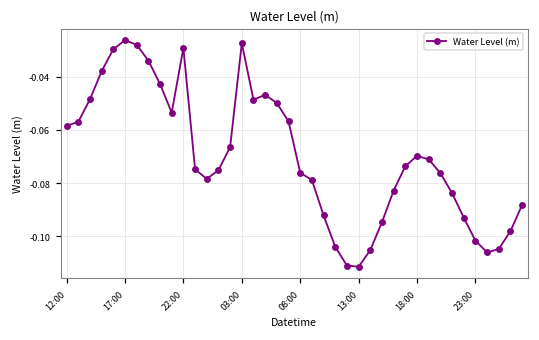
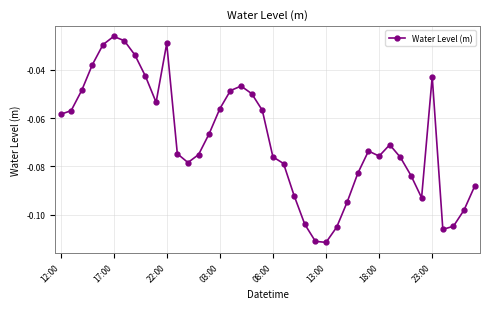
  {
    "12:00": -0.058,
    "17:00": -0.026,
    "22:00": -0.029,
-   "03:00": -0.027,
+   "03:00": -0.056,
    "08:00": -0.076,
    "13:00": -0.112,
-   "18:00": -0.070,
-   "23:00": -0.102
+   "18:00": -0.076,
+   "23:00": -0.043
  }
